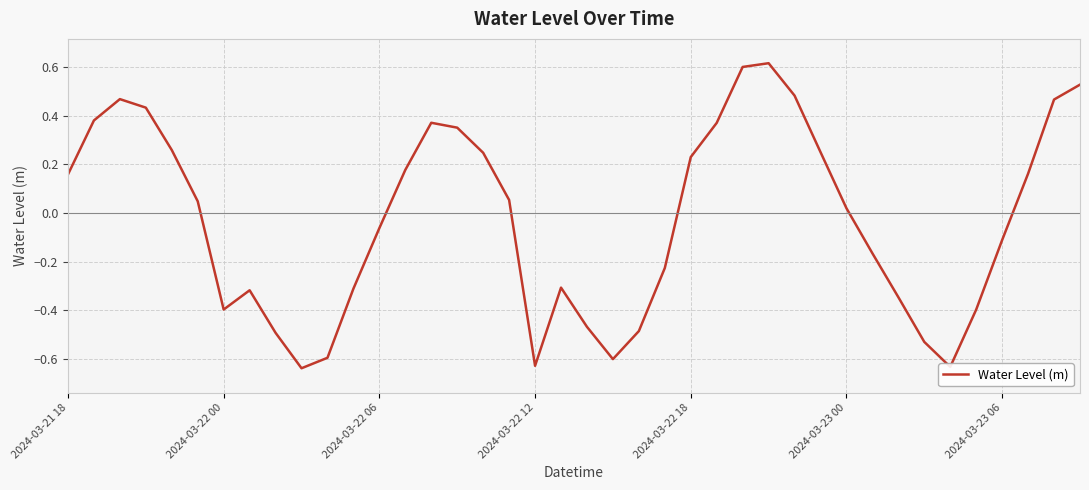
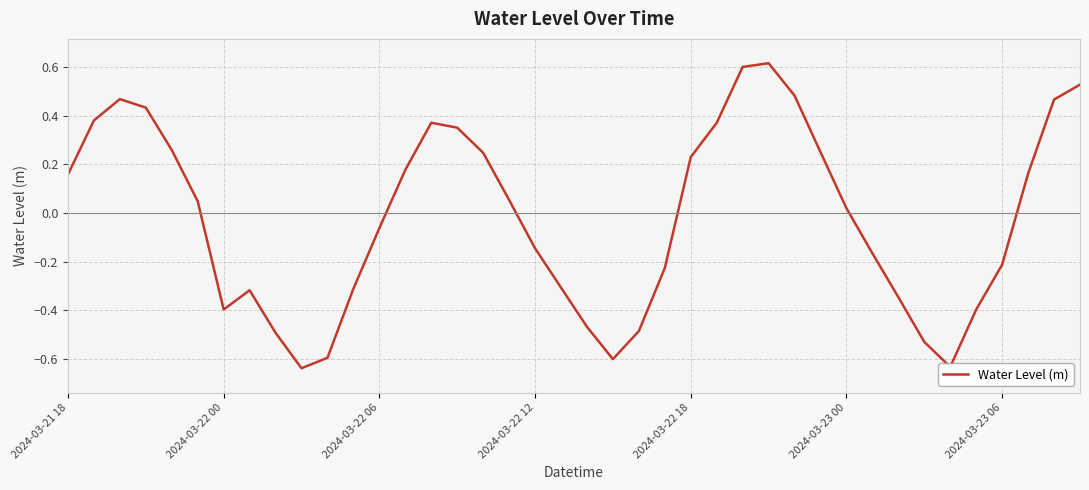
  {
    "2024-03-21 18": 0.16,
    "2024-03-22 00": -0.40,
    "2024-03-22 06": -0.06,
-   "2024-03-22 12": -0.63,
+   "2024-03-22 12": -0.15,
    "2024-03-22 18": 0.23,
    "2024-03-23 00": 0.02,
-   "2024-03-23 06": -0.11
+   "2024-03-23 06": -0.21
  }
